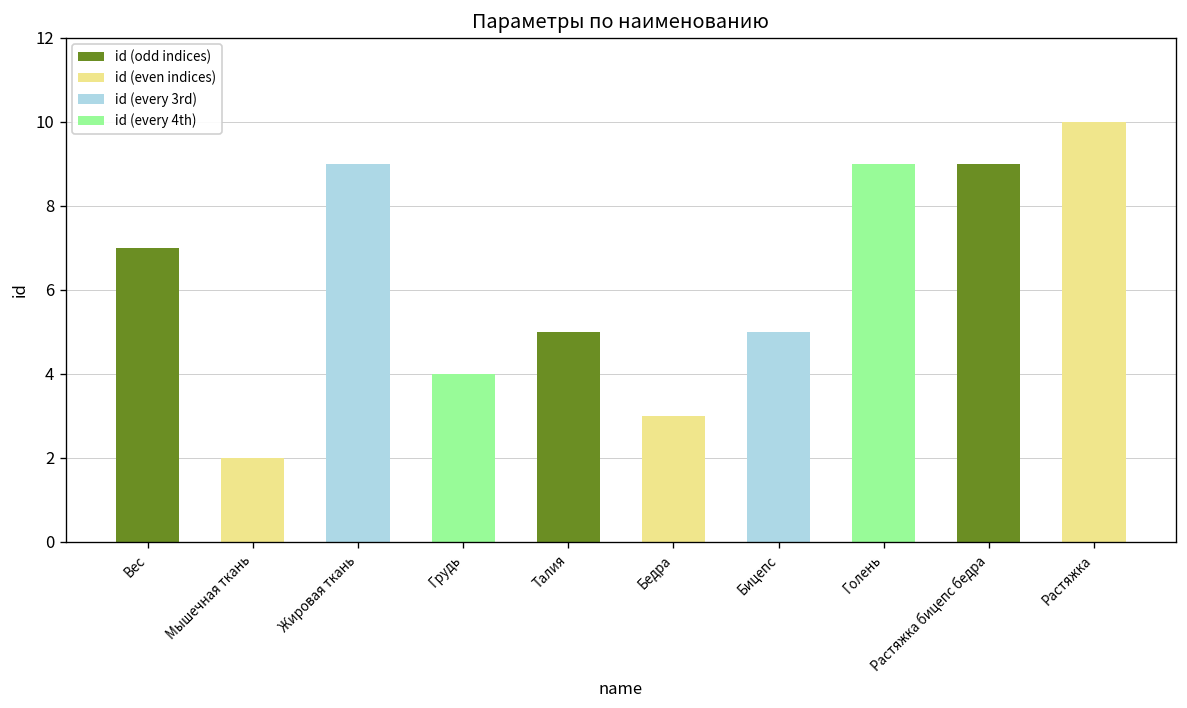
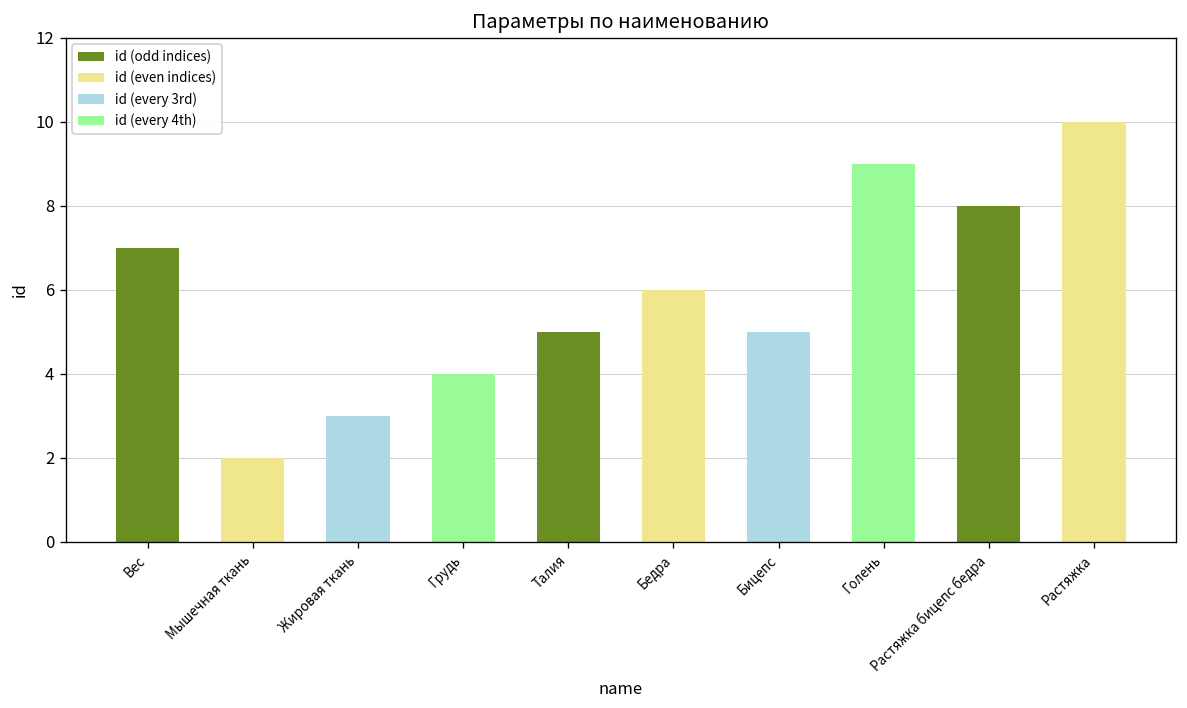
  {
    "Вес": 7,
    "Мышечная ткань": 2,
-   "Жировая ткань": 9,
+   "Жировая ткань": 3,
    "Грудь": 4,
    "Талия": 5,
-   "Бедра": 3,
+   "Бедра": 6,
    "Бицепс": 5,
    "Голень": 9,
-   "Растяжка бицепс бедра": 9,
+   "Растяжка бицепс бедра": 8,
    "Растяжка": 10
  }
